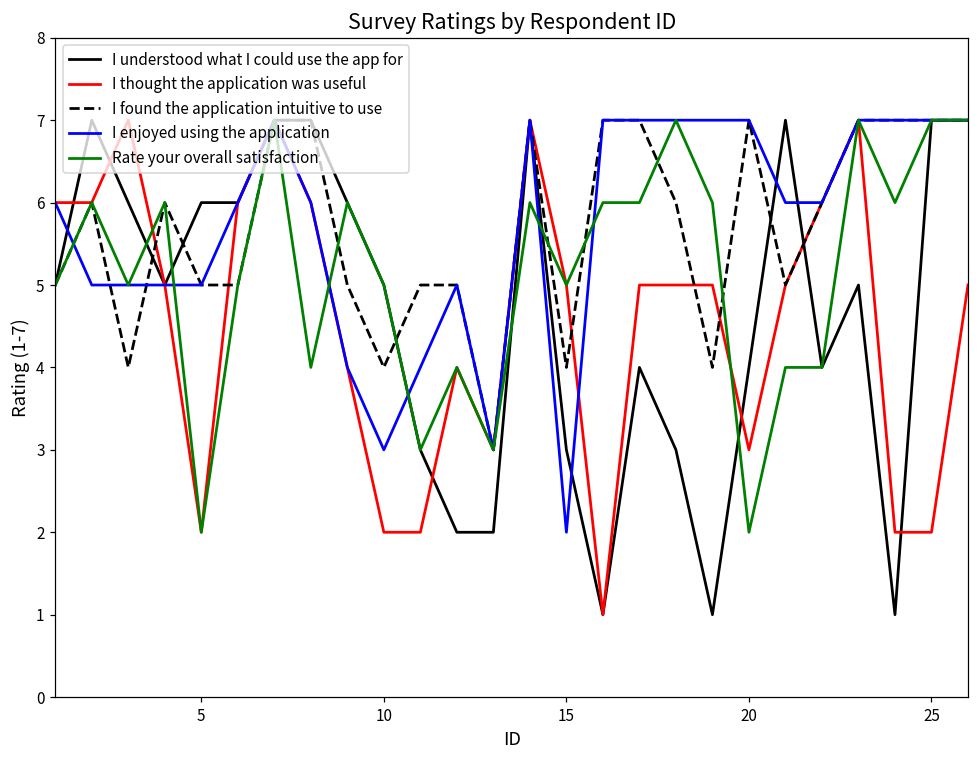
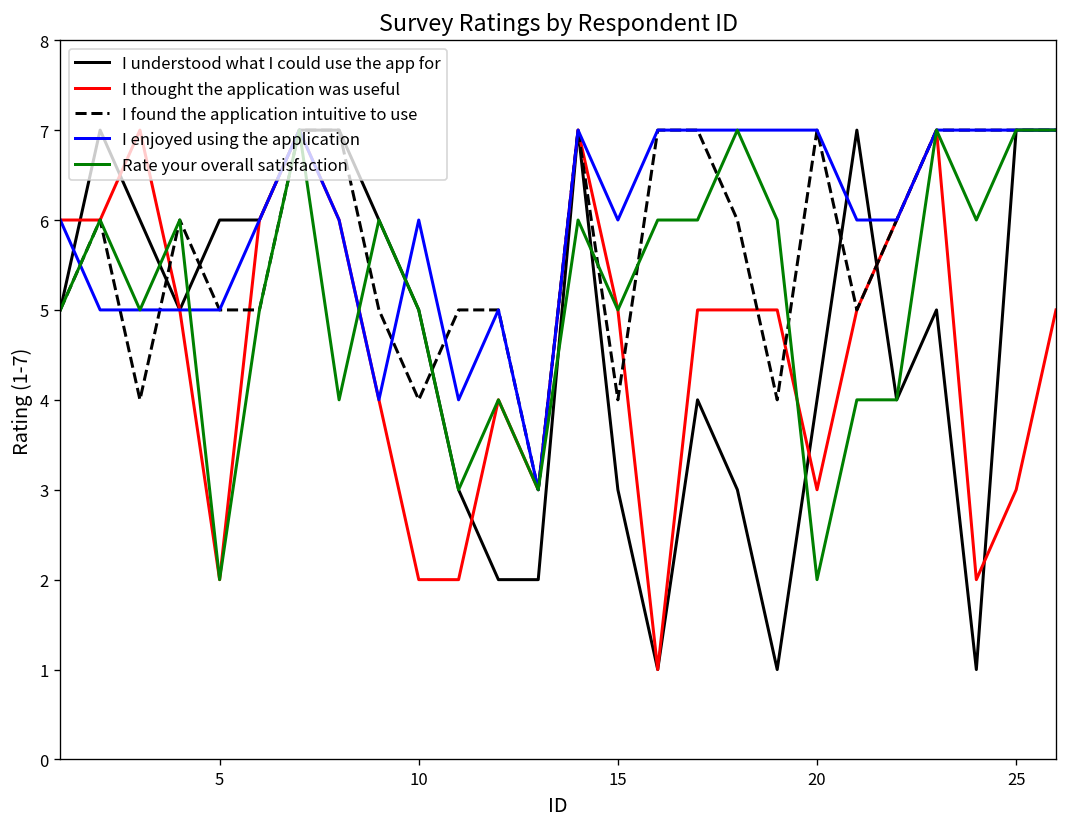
  {
    "I thought the application was useful": {
      "10": 2,
      "20": 3,
-     "25": 2
+     "25": 3
    },
    "I enjoyed using the application": {
-     "10": 3,
-     "15": 2
+     "10": 6,
+     "15": 6
    },
    "Rate your overall satisfaction": {
      "20": 2
    }
  }
